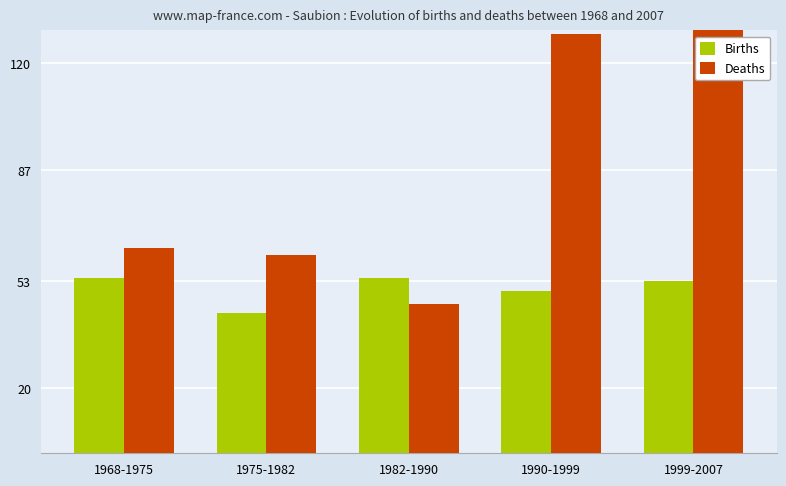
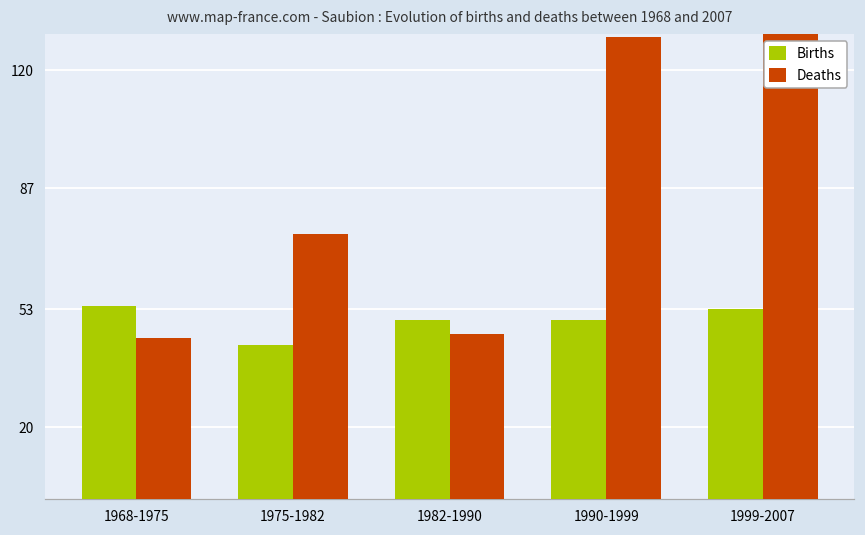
  {
    "Births": {
      "1968-1975": 54,
      "1975-1982": 43,
-     "1982-1990": 54,
+     "1982-1990": 50,
      "1990-1999": 50,
      "1999-2007": 53
    },
    "Deaths": {
-     "1968-1975": 63,
-     "1975-1982": 61,
+     "1968-1975": 45,
+     "1975-1982": 74,
      "1982-1990": 46,
      "1990-1999": 129
    }
  }
